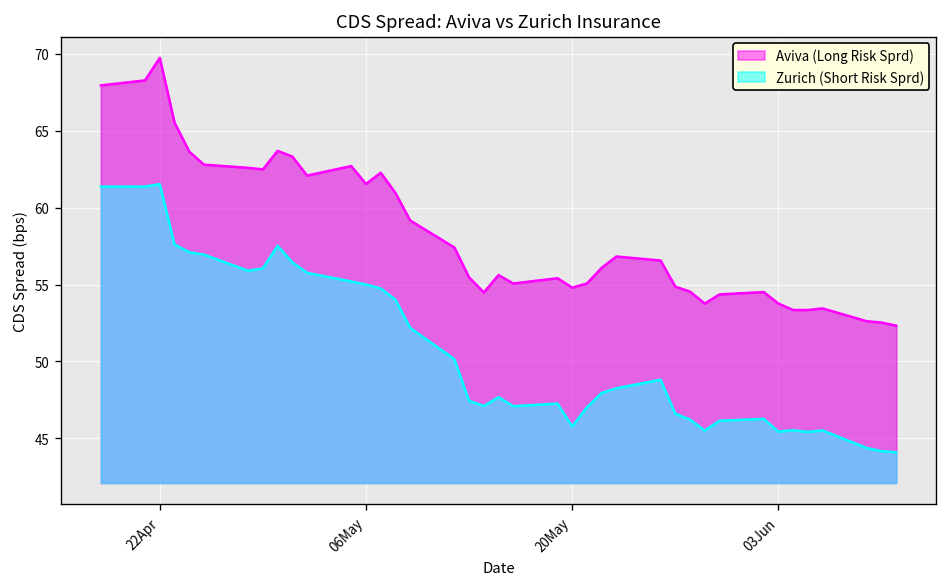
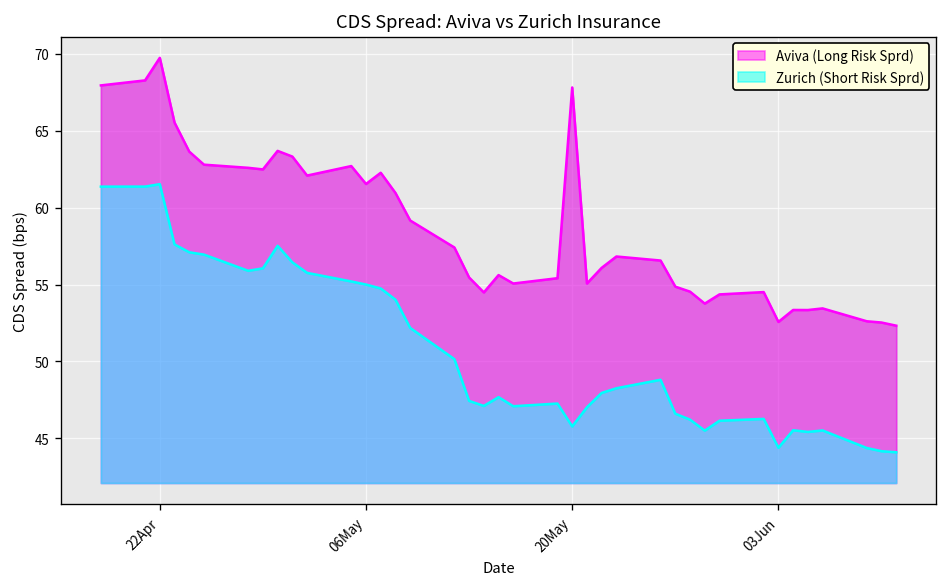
  {
    "Aviva (Long Risk Sprd)": {
      "22Apr": 69.7,
      "06May": 61.5,
-     "20May": 54.8,
-     "03Jun": 53.8
+     "20May": 67.8,
+     "03Jun": 52.6
    },
    "Zurich (Short Risk Sprd)": {
      "22Apr": 61.5,
      "06May": 55.0,
      "20May": 45.8,
-     "03Jun": 45.4
+     "03Jun": 44.4
    }
  }
